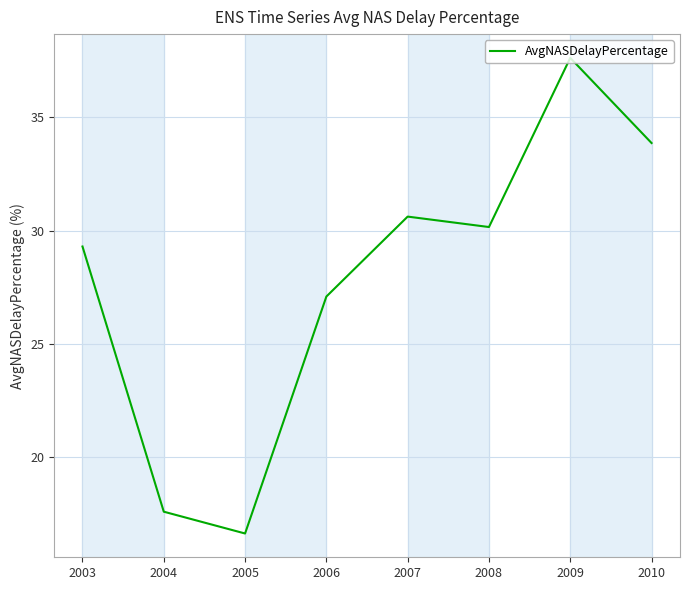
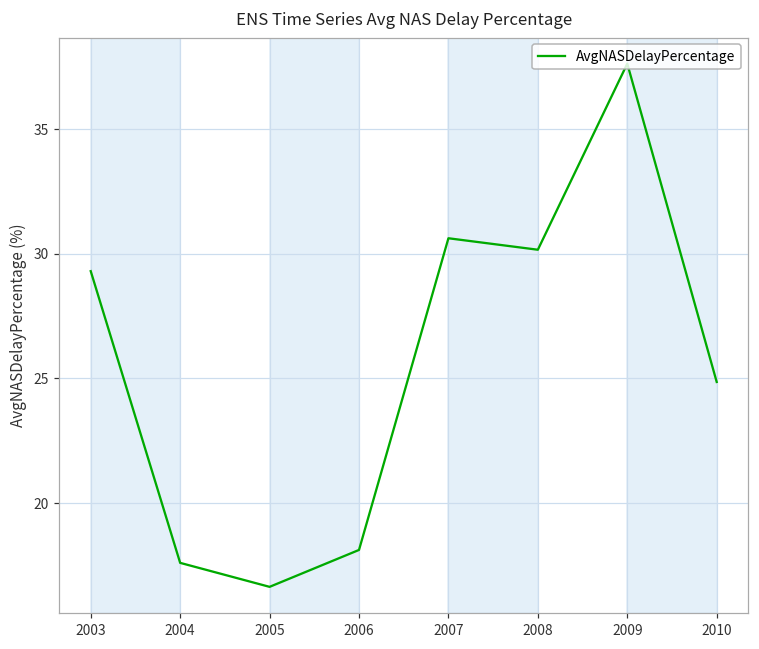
  {
    "2003": 29.3,
    "2004": 17.6,
    "2005": 16.6,
-   "2006": 27.1,
+   "2006": 18.1,
    "2007": 30.6,
    "2008": 30.2,
-   "2010": 33.9
+   "2010": 24.9
  }
